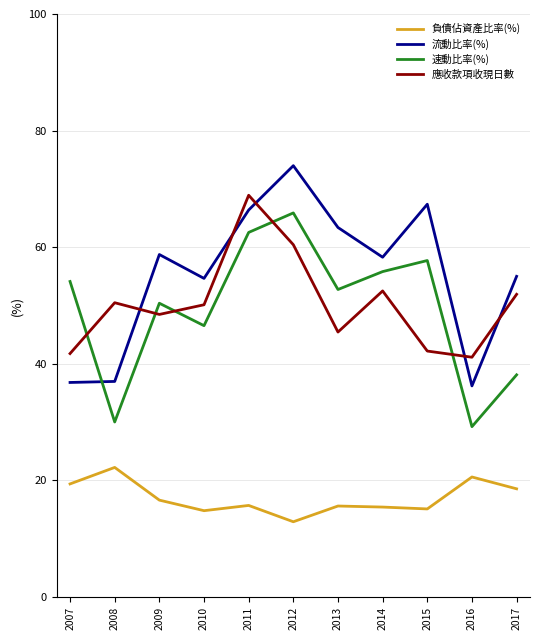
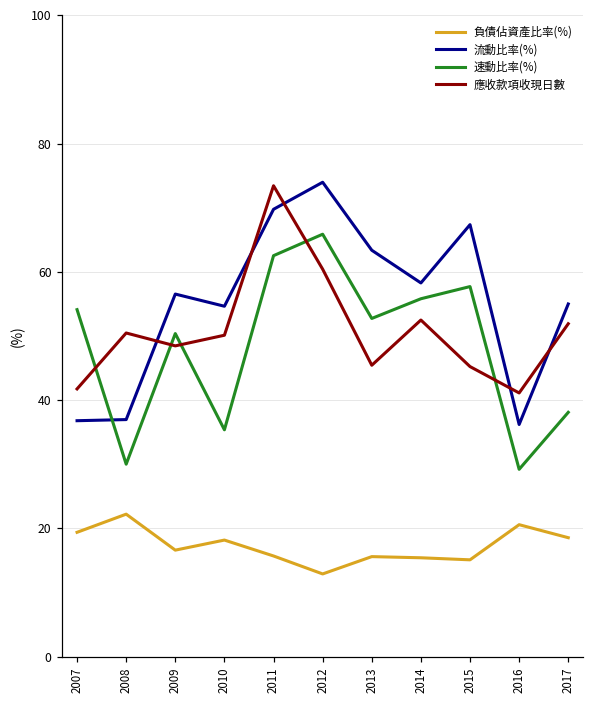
  {
    "負債佔資產比率(%)": {
      "2007": 19,
      "2008": 22,
      "2009": 17,
-     "2010": 15,
+     "2010": 18,
      "2011": 16,
      "2012": 13,
      "2013": 16,
      "2014": 15,
      "2015": 15,
      "2016": 21,
      "2017": 19
    },
    "流動比率(%)": {
      "2007": 37,
      "2008": 37,
-     "2009": 59,
+     "2009": 57,
      "2010": 55,
-     "2011": 66,
+     "2011": 70,
      "2012": 74,
      "2013": 63,
      "2014": 58,
      "2015": 67,
      "2016": 36,
      "2017": 55
    },
    "速動比率(%)": {
      "2007": 54,
      "2008": 30,
      "2009": 50,
-     "2010": 47,
+     "2010": 35,
      "2011": 63,
      "2012": 66,
      "2013": 53,
      "2014": 56,
      "2015": 58,
      "2016": 29,
      "2017": 38
    },
    "應收款項收現日數": {
      "2007": 42,
      "2008": 50,
      "2009": 48,
      "2010": 50,
-     "2011": 69,
+     "2011": 73,
      "2012": 60,
      "2013": 45,
      "2014": 53,
-     "2015": 42,
+     "2015": 45,
      "2016": 41,
      "2017": 52
    }
  }
